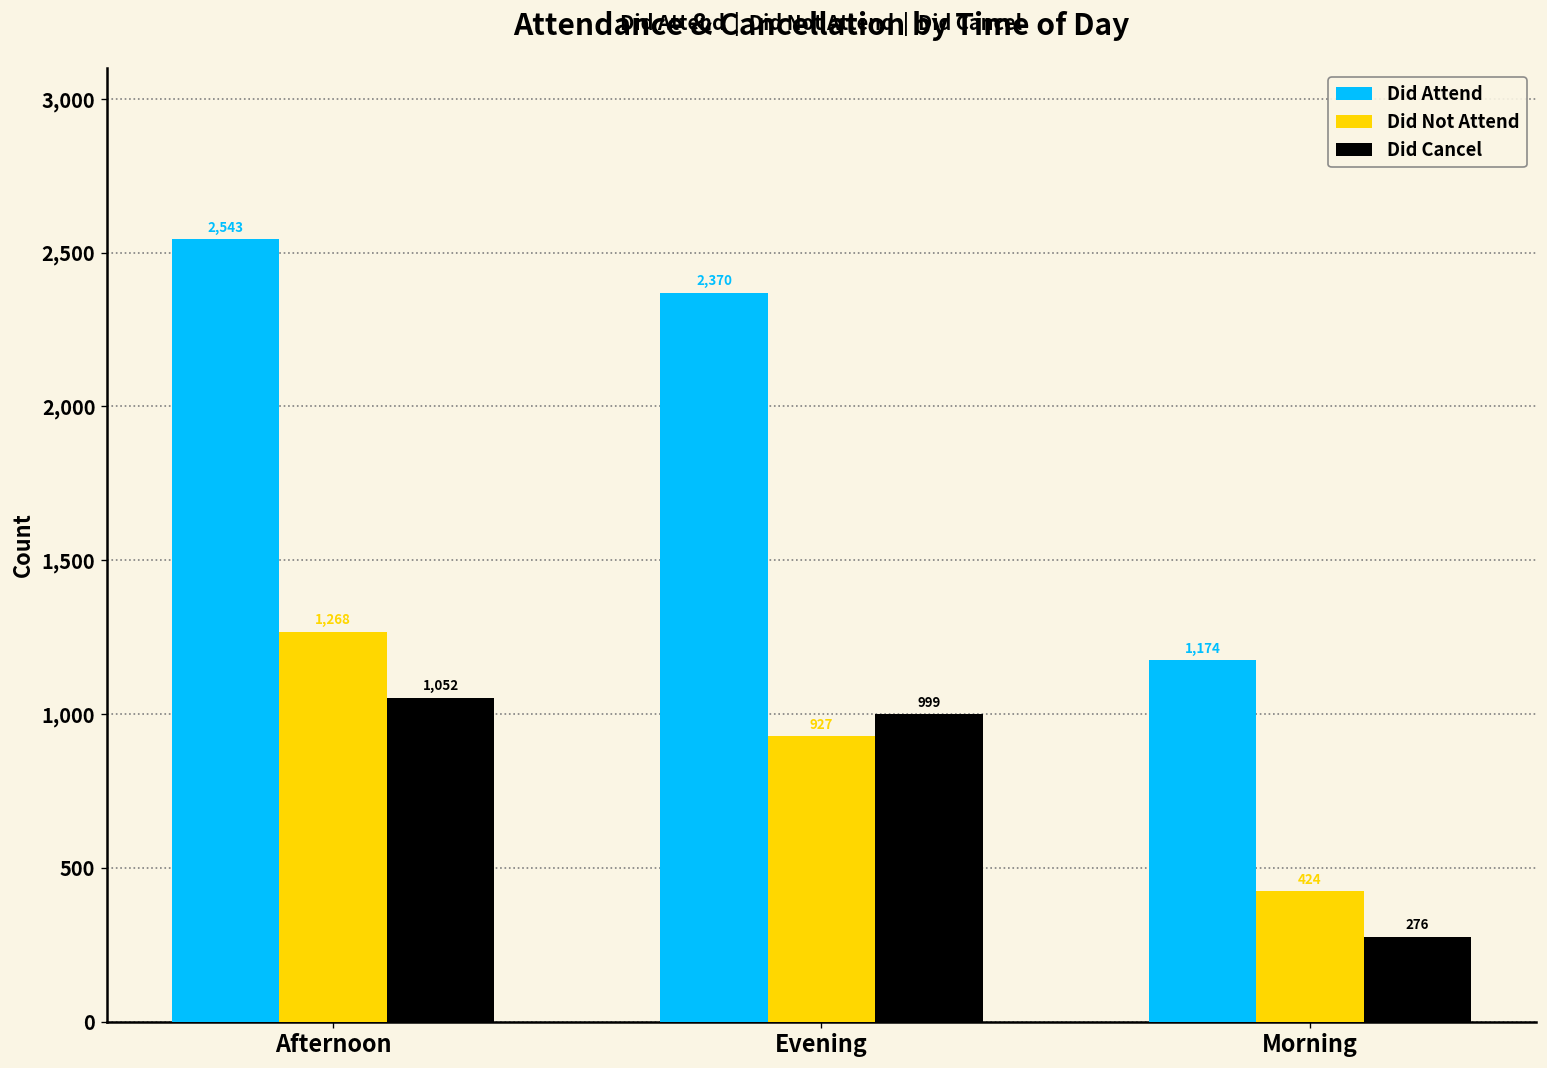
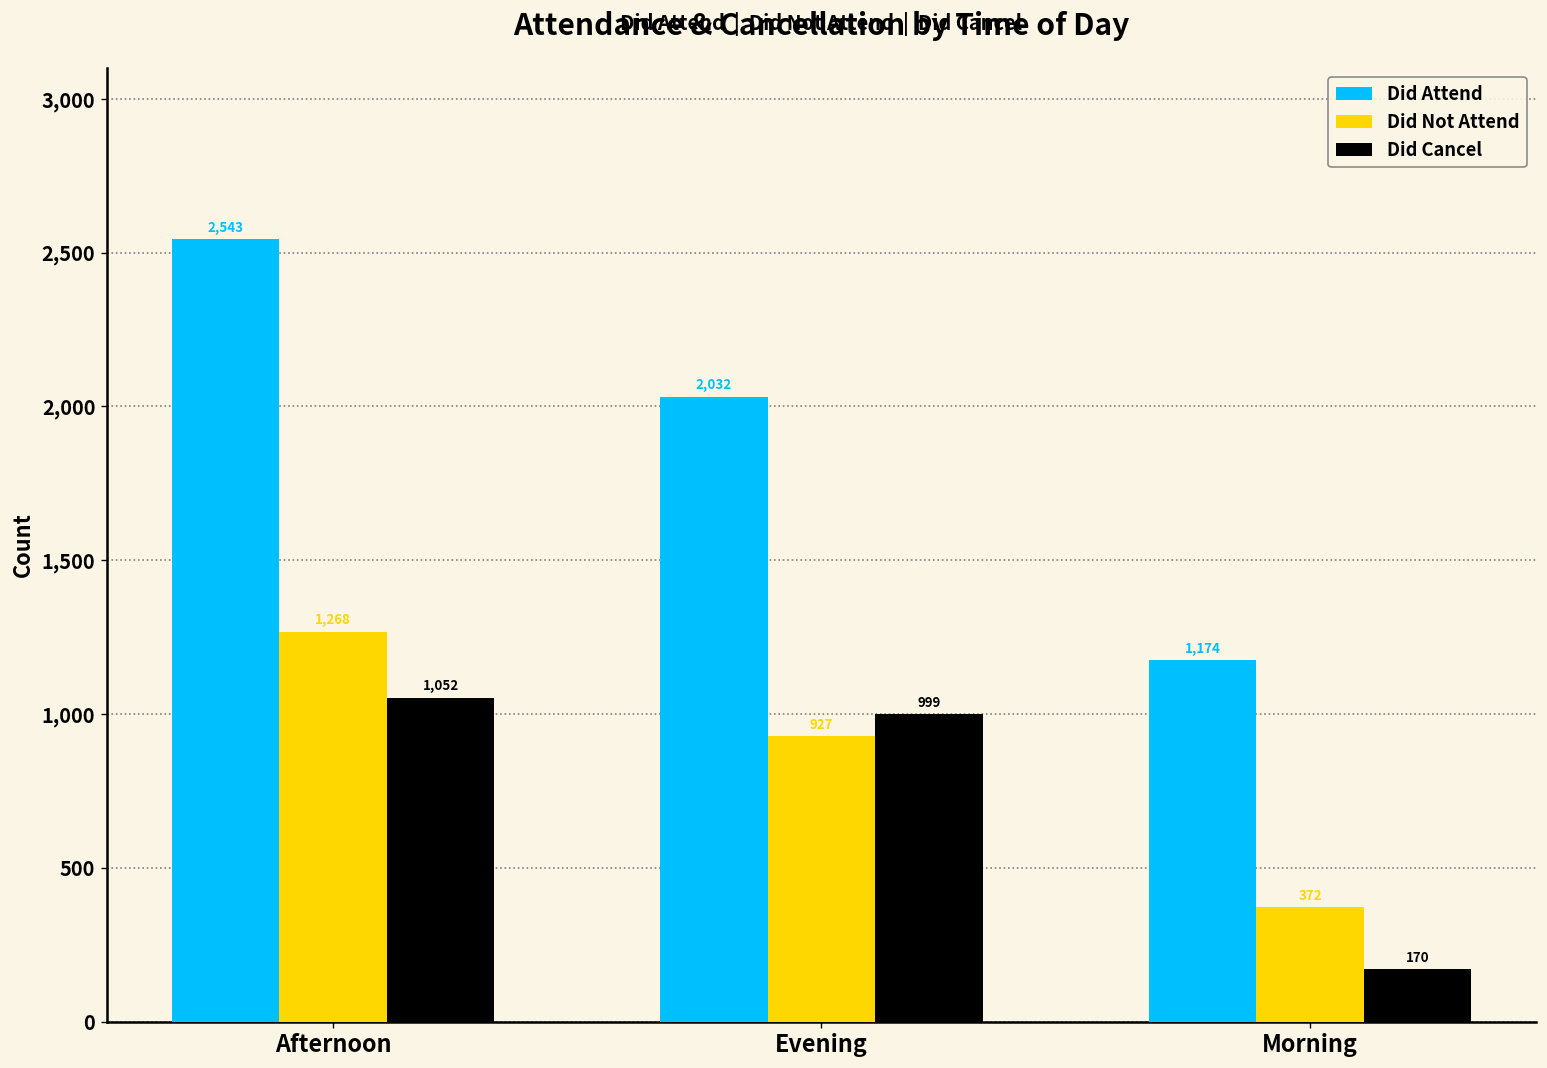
  {
    "Did Attend": {
      "Afternoon": "2,543",
-     "Evening": "2,370",
+     "Evening": "2,032",
      "Morning": "1,174"
    },
    "Did Not Attend": {
      "Afternoon": "1,268",
      "Evening": "927",
-     "Morning": "424"
+     "Morning": "372"
    },
    "Did Cancel": {
      "Afternoon": "1,052",
      "Evening": "999",
-     "Morning": "276"
+     "Morning": "170"
    }
  }
